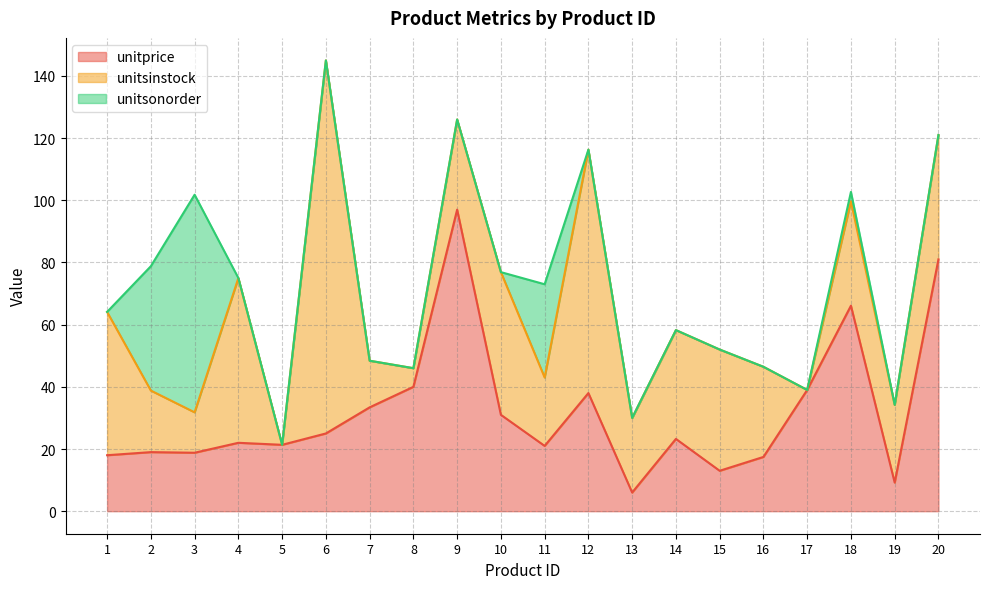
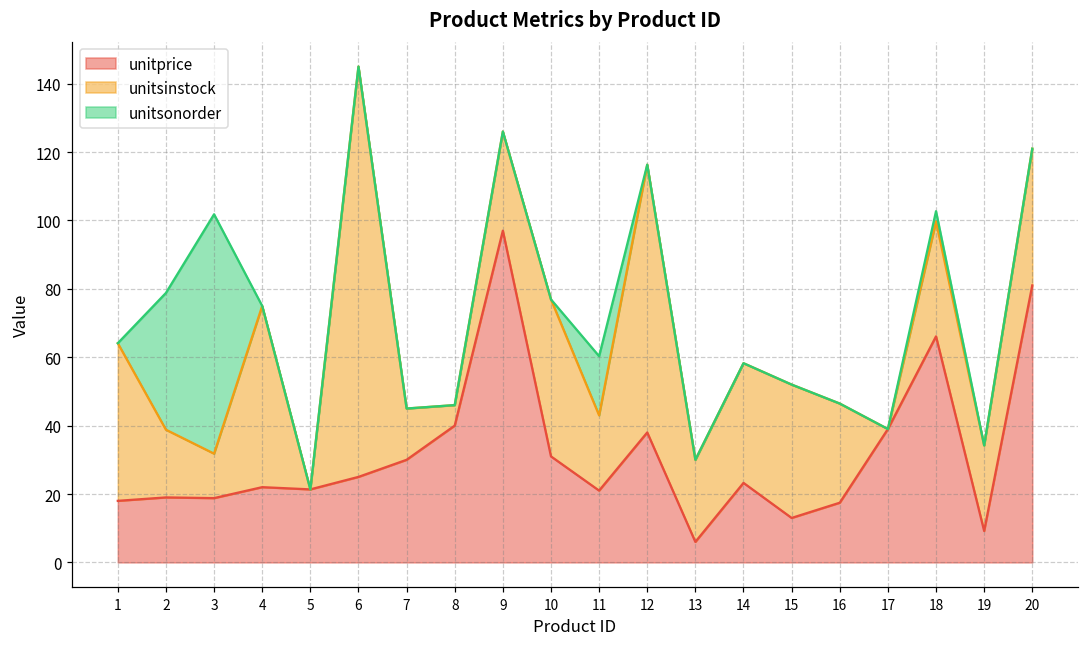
  {
    "unitprice": {
      "1": 18,
      "2": 19,
      "3": 19,
      "4": 22,
      "6": 25,
-     "7": 33,
+     "7": 30,
      "8": 40,
      "9": 97,
      "10": 31,
      "11": 21,
      "12": 38,
      "13": 6,
      "14": 23,
      "15": 13,
      "16": 17,
      "18": 66,
      "19": 9,
      "20": 81
    },
    "unitsinstock": {
      "2": 20,
      "3": 13,
      "11": 22,
      "18": 34
    },
    "unitsonorder": {
      "2": 40,
      "3": 70,
-     "11": 30,
+     "11": 17,
      "18": 3
    }
  }
